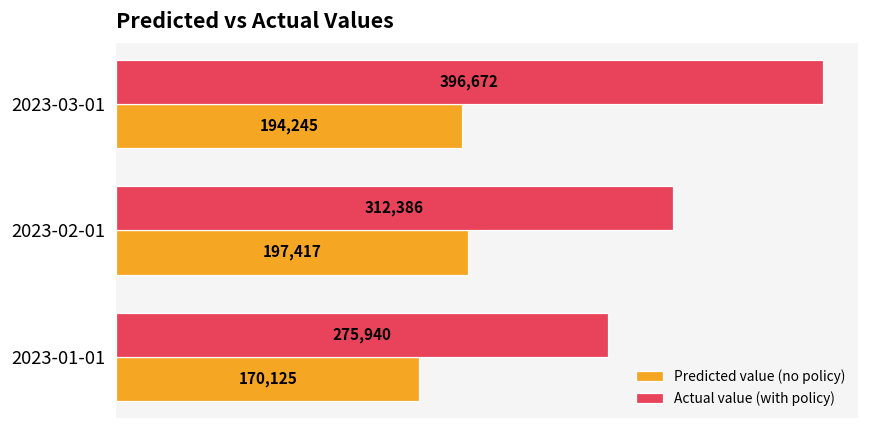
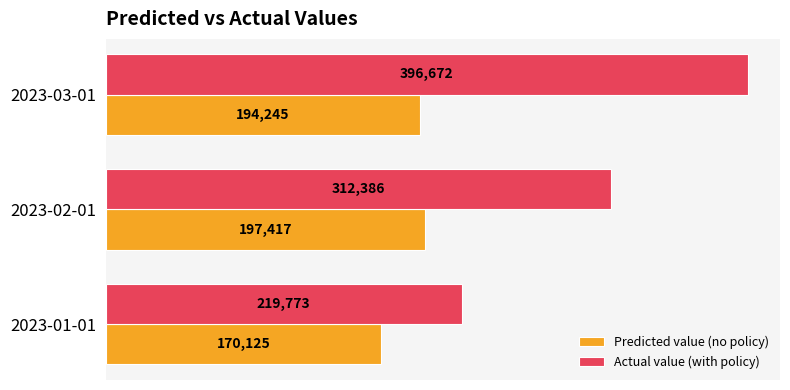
  {
    "Predicted value (no policy)": {
      "2023-03-01": "194,245",
      "2023-02-01": "197,417",
      "2023-01-01": "170,125"
    },
    "Actual value (with policy)": {
      "2023-03-01": "396,672",
      "2023-02-01": "312,386",
-     "2023-01-01": "275,940"
+     "2023-01-01": "219,773"
    }
  }
